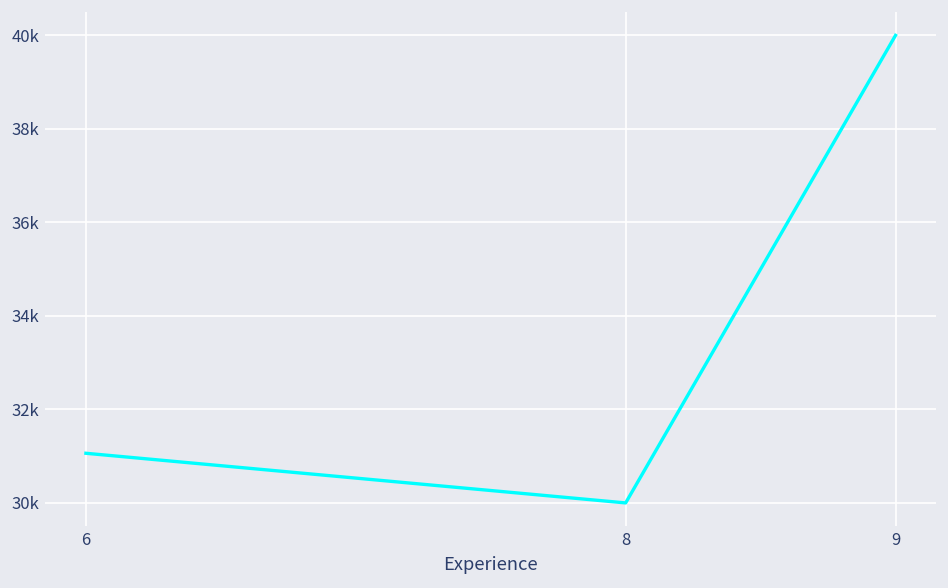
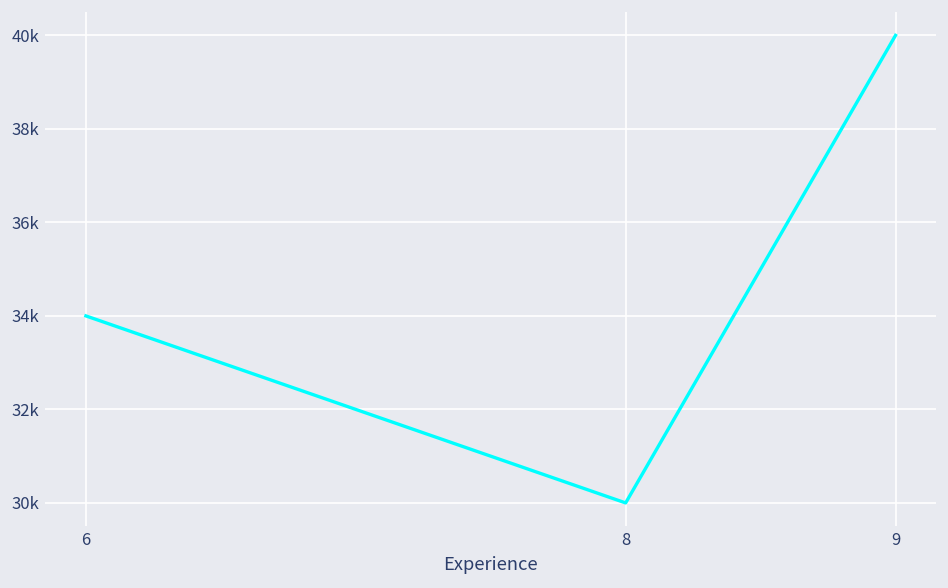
  {
-   "6": 31100,
+   "6": 34000,
    "8": 30000,
    "9": 40000
  }
